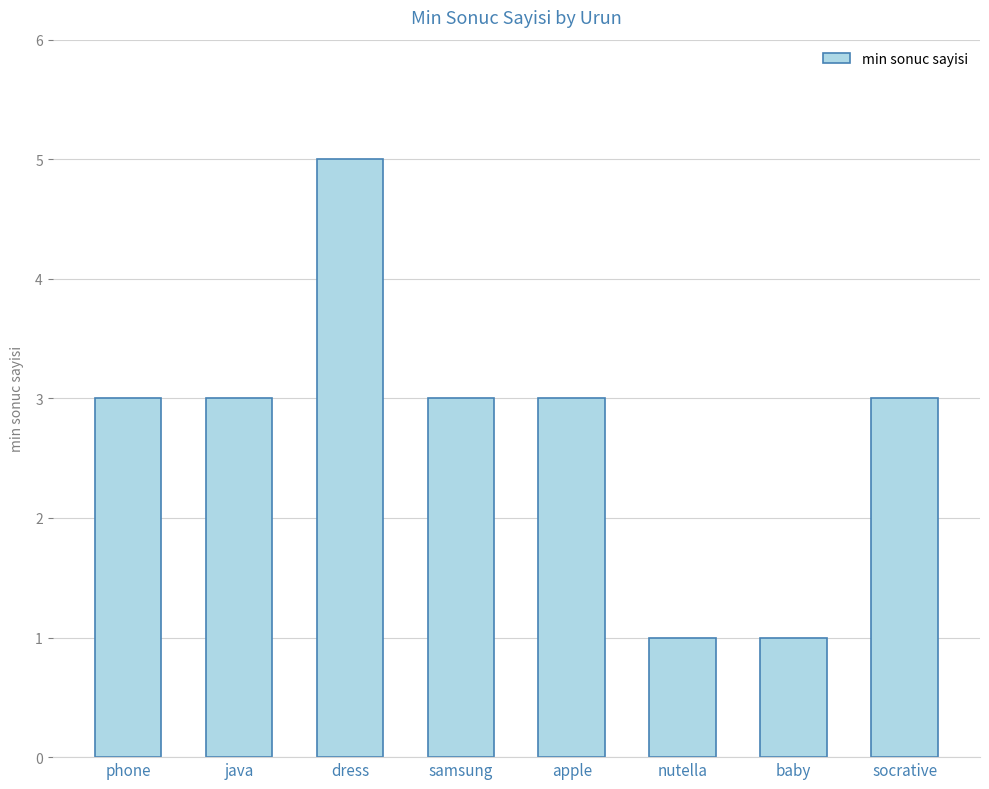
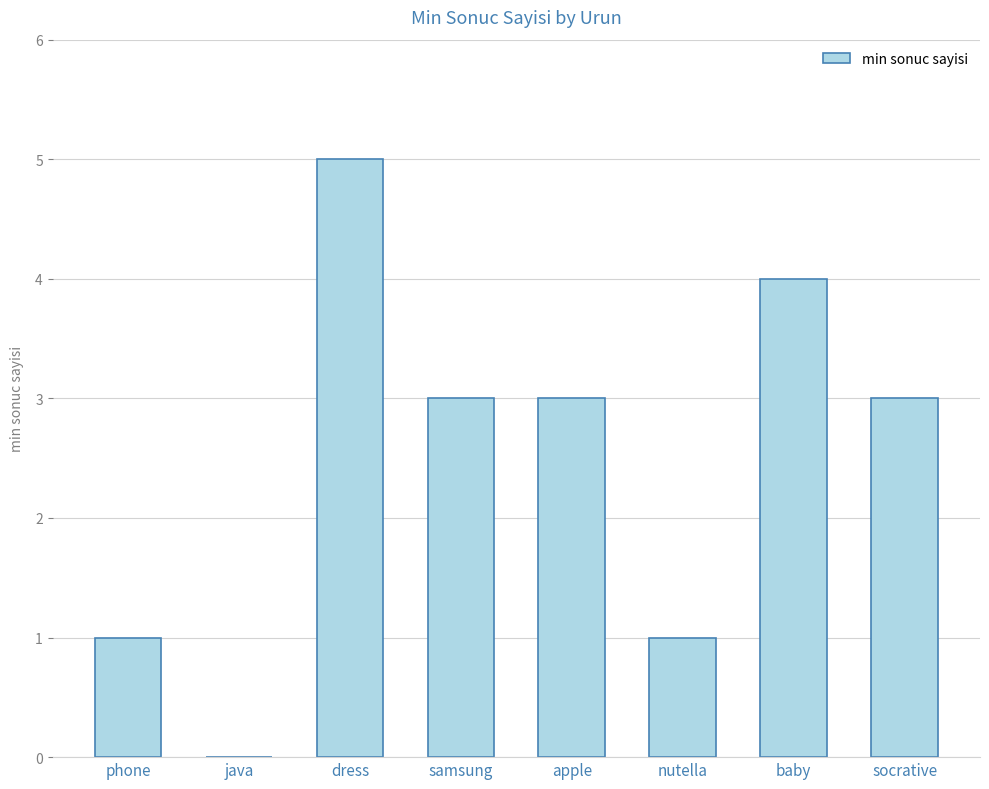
  {
-   "phone": 3,
-   "java": 3,
+   "phone": 1,
+   "java": 0,
    "dress": 5,
    "samsung": 3,
    "apple": 3,
    "nutella": 1,
-   "baby": 1,
+   "baby": 4,
    "socrative": 3
  }
